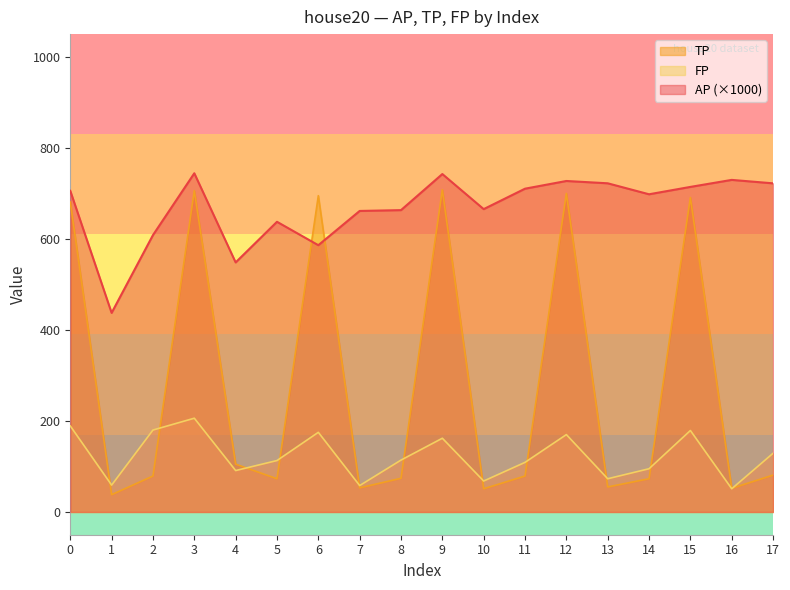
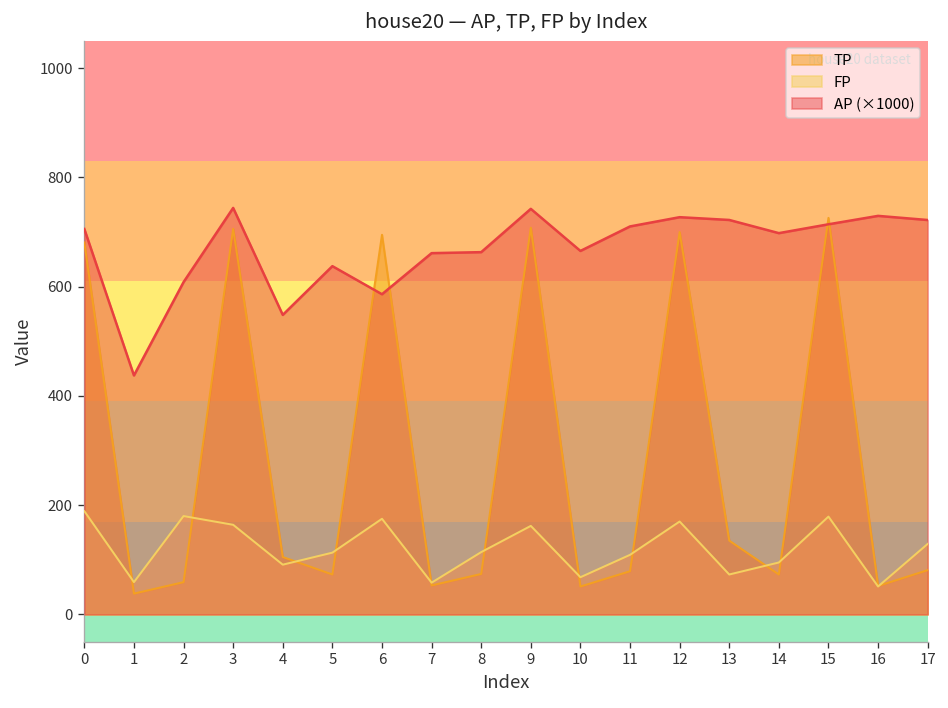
  {
    "TP": {
      "0": 680,
      "1": 40,
-     "2": 80,
+     "2": 60,
      "3": 710,
      "4": 110,
      "5": 70,
      "6": 700,
      "8": 70,
      "9": 710,
      "10": 50,
      "11": 80,
      "12": 700,
-     "13": 60,
+     "13": 140,
      "14": 70,
-     "15": 690,
+     "15": 730,
      "17": 80
    },
    "FP": {
      "0": 190,
      "1": 60,
      "2": 180,
-     "3": 210,
+     "3": 160,
      "4": 90,
      "5": 110,
      "6": 180,
      "8": 110,
      "9": 160,
      "10": 70,
      "11": 110,
      "12": 170,
      "13": 70,
      "14": 100,
      "15": 180,
      "17": 130
    },
    "AP (×1000)": {
      "0": 710,
      "1": 440,
      "2": 610,
      "3": 740,
      "4": 550,
      "5": 640,
      "6": 590,
      "7": 660,
      "8": 660,
      "9": 740,
      "10": 670,
      "11": 710,
      "12": 730,
      "13": 720,
      "14": 700,
      "15": 710,
      "16": 730,
      "17": 720
    }
  }
